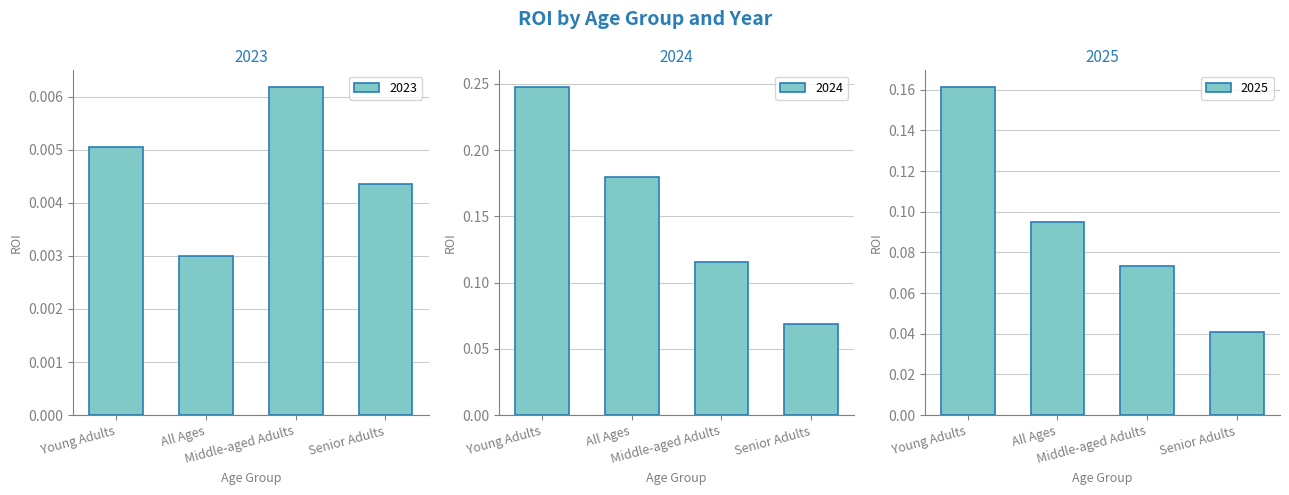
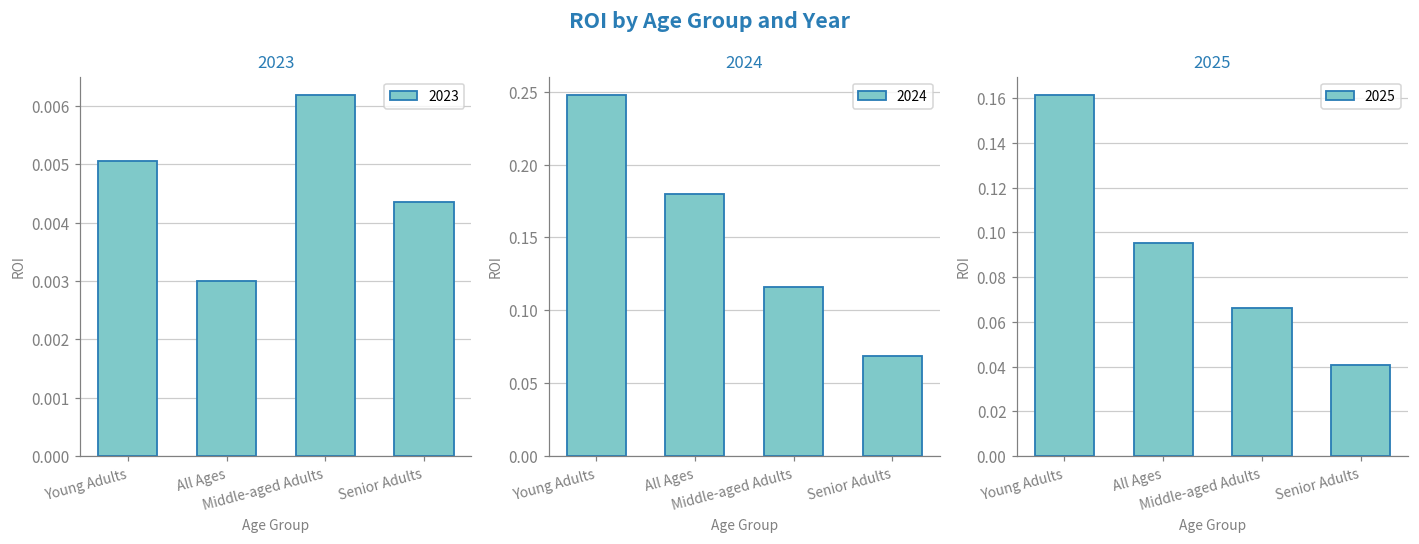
  {
    "2023": {
      "Young Adults": 0.0051,
      "All Ages": 0.0030,
      "Middle-aged Adults": 0.0062,
      "Senior Adults": 0.0043
    },
    "2024": {
      "Young Adults": 0.248,
      "All Ages": 0.180,
      "Middle-aged Adults": 0.116,
      "Senior Adults": 0.069
    },
    "2025": {
      "Young Adults": 0.162,
      "All Ages": 0.095,
-     "Middle-aged Adults": 0.073,
+     "Middle-aged Adults": 0.066,
      "Senior Adults": 0.041
    }
  }
